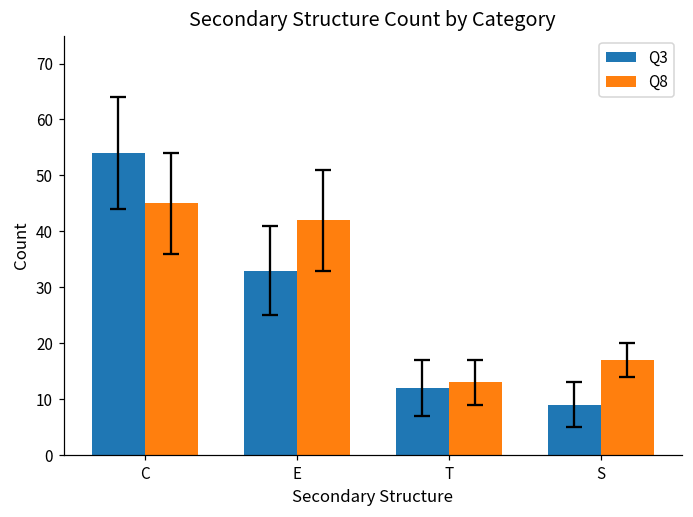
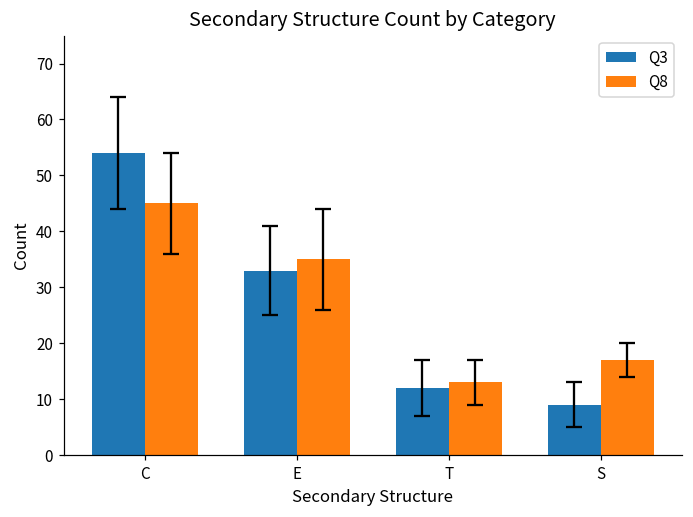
  {
    "Q8": {
      "C": 45,
-     "E": 42,
+     "E": 35,
      "T": 13,
      "S": 17
    }
  }
